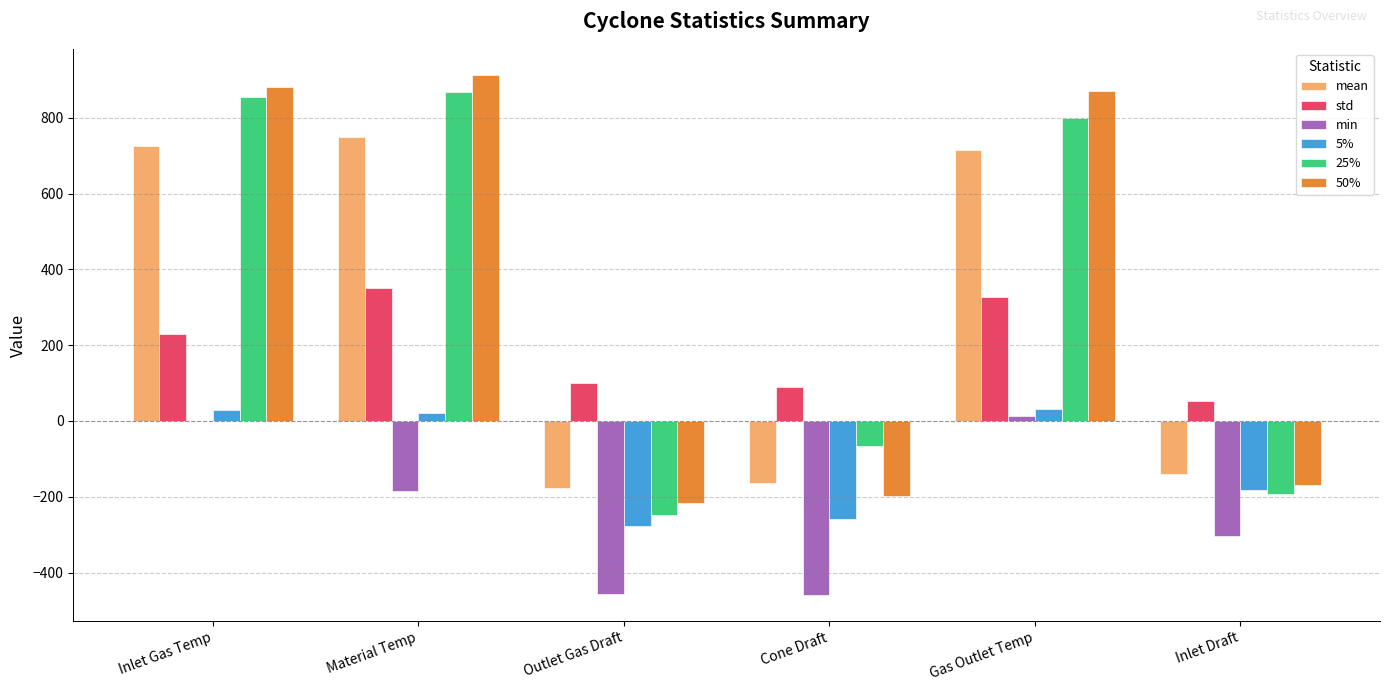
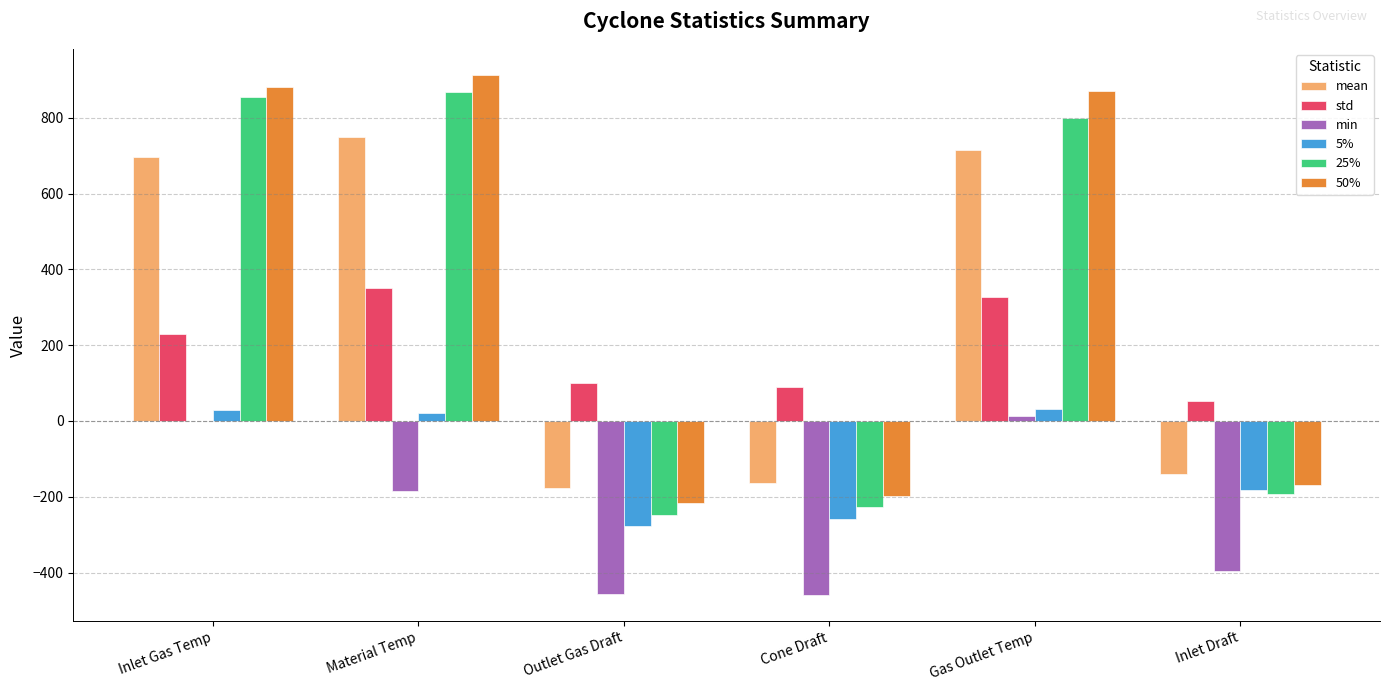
  {
    "mean": {
-     "Inlet Gas Temp": 730,
+     "Inlet Gas Temp": 700,
      "Material Temp": 750,
      "Outlet Gas Draft": -180,
      "Cone Draft": -160,
      "Gas Outlet Temp": 710,
      "Inlet Draft": -140
    },
    "std": {
      "Inlet Gas Temp": 230,
      "Material Temp": 350,
      "Outlet Gas Draft": 100,
      "Cone Draft": 90,
      "Gas Outlet Temp": 330,
      "Inlet Draft": 50
    },
    "min": {
      "Inlet Gas Temp": 0,
      "Material Temp": -190,
      "Outlet Gas Draft": -460,
      "Cone Draft": -460,
      "Gas Outlet Temp": 10,
-     "Inlet Draft": -300
+     "Inlet Draft": -400
    },
    "5%": {
      "Inlet Gas Temp": 30,
      "Material Temp": 20,
      "Outlet Gas Draft": -280,
      "Cone Draft": -260,
      "Gas Outlet Temp": 30,
      "Inlet Draft": -180
    },
    "25%": {
      "Inlet Gas Temp": 860,
      "Material Temp": 870,
      "Outlet Gas Draft": -250,
-     "Cone Draft": -70,
+     "Cone Draft": -230,
      "Gas Outlet Temp": 800,
      "Inlet Draft": -190
    },
    "50%": {
      "Inlet Gas Temp": 880,
      "Material Temp": 910,
      "Outlet Gas Draft": -220,
      "Cone Draft": -200,
      "Gas Outlet Temp": 870,
      "Inlet Draft": -170
    }
  }
